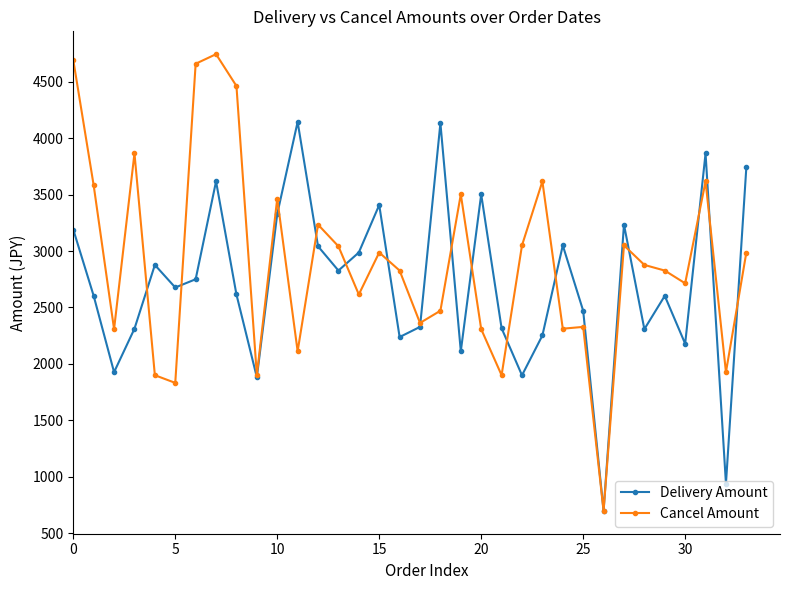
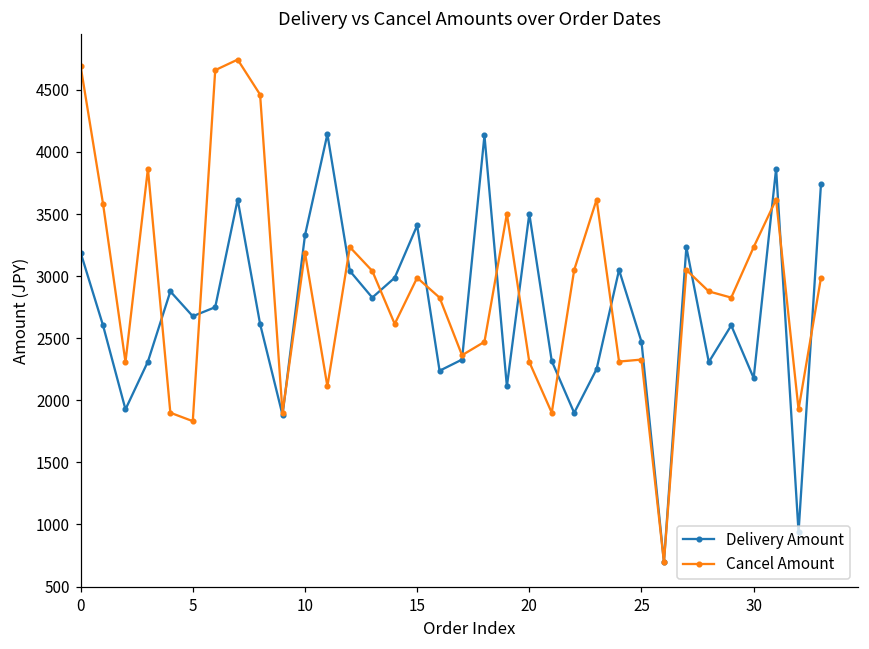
  {
    "Delivery Amount": {
      "0": 3190,
      "5": 2680,
      "10": 3330,
      "15": 3410,
      "20": 3500,
      "25": 2470,
      "30": 2180
    },
    "Cancel Amount": {
      "0": 4690,
      "5": 1830,
-     "10": 3470,
+     "10": 3190,
      "15": 2990,
      "20": 2310,
      "25": 2330,
-     "30": 2710
+     "30": 3230
    }
  }
